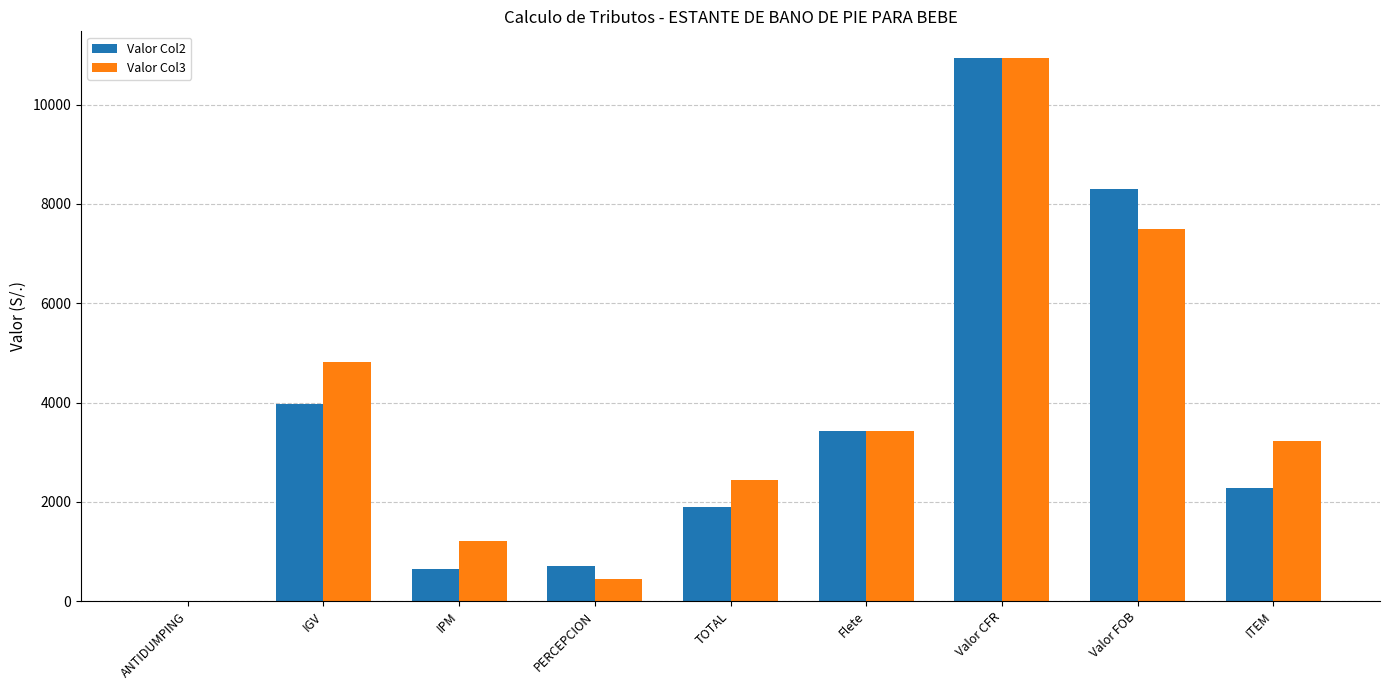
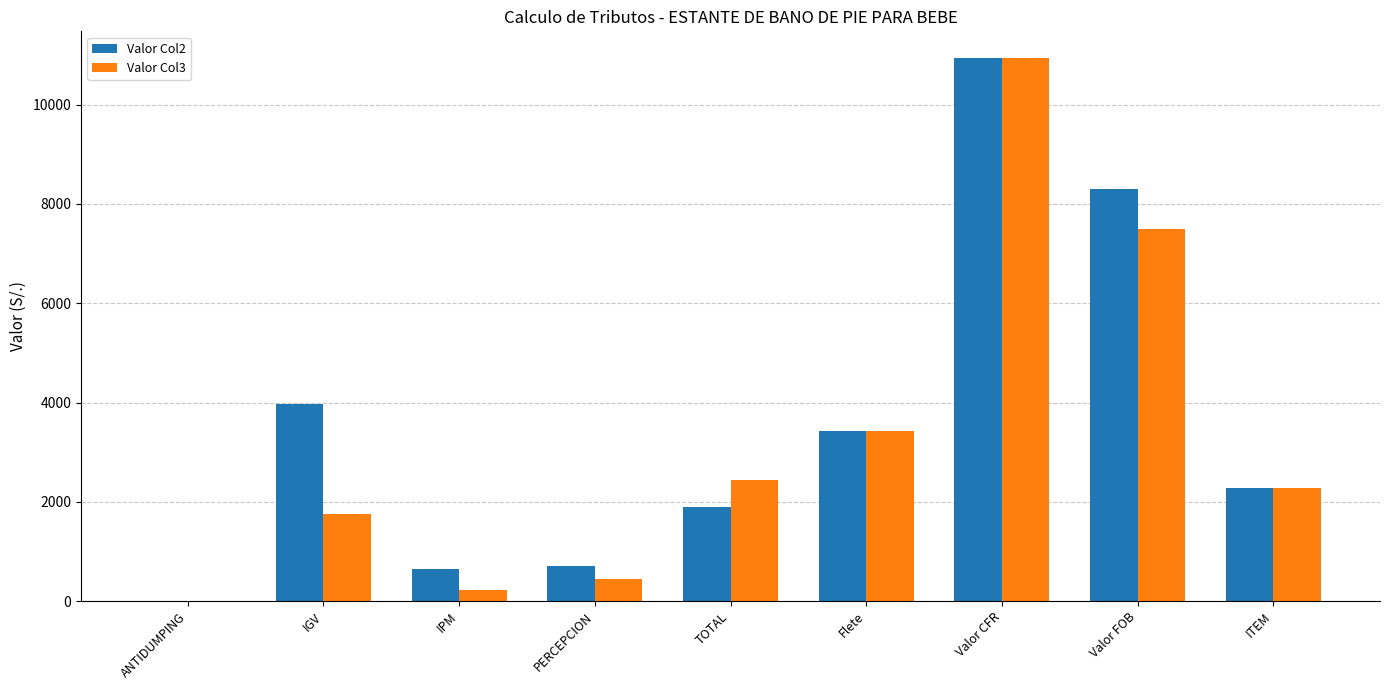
  {
    "Valor Col2": {
      "ANTIDUMPING": 0,
      "IGV": 4000,
      "IPM": 600,
      "PERCEPCION": 700,
      "TOTAL": 1900,
      "Flete": 3400,
      "Valor CFR": 10900,
      "Valor FOB": 8300,
      "ITEM": 2300
    },
    "Valor Col3": {
      "ANTIDUMPING": 0,
-     "IGV": 4800,
-     "IPM": 1200,
+     "IGV": 1800,
+     "IPM": 200,
      "PERCEPCION": 500,
      "TOTAL": 2400,
      "Flete": 3400,
      "Valor CFR": 10900,
      "Valor FOB": 7500,
-     "ITEM": 3200
+     "ITEM": 2300
    }
  }
